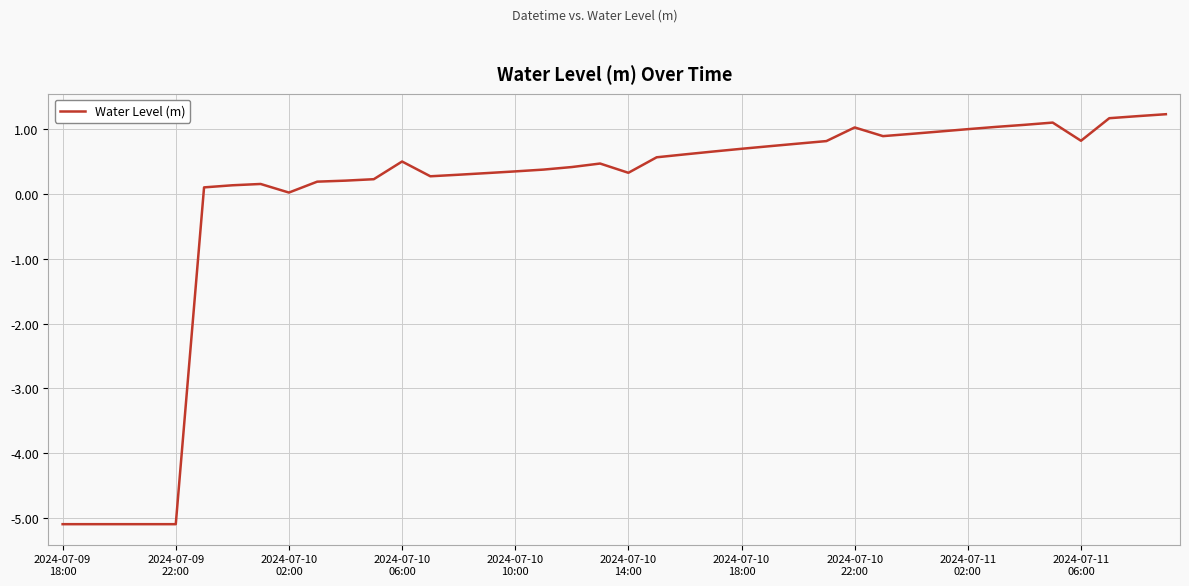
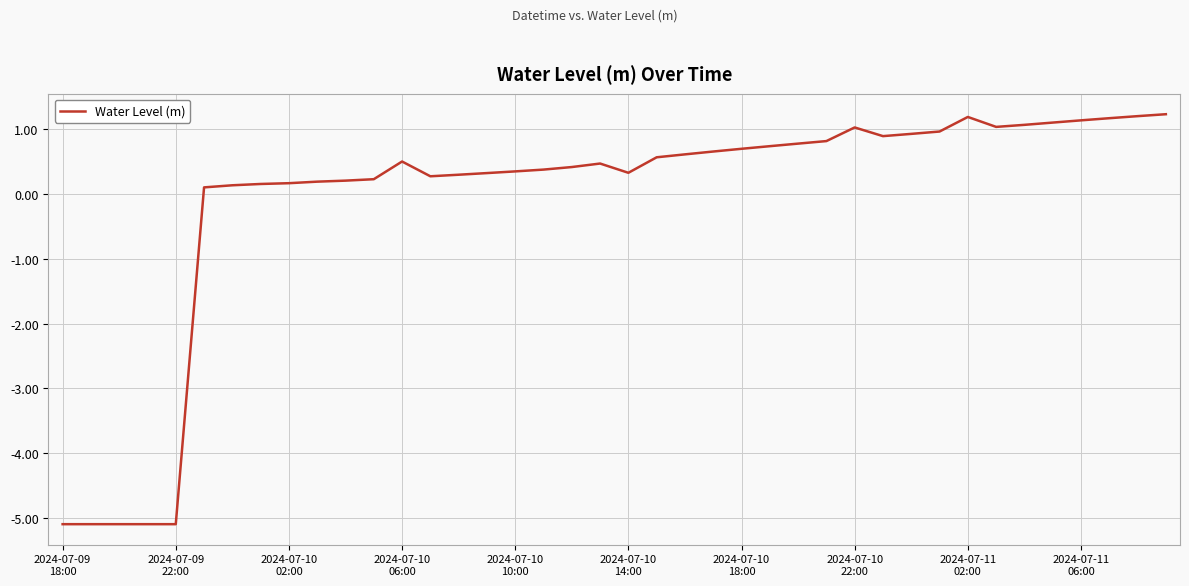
  {
    "2024-07-09 18:00": -5.1,
    "2024-07-09 22:00": -5.1,
-   "2024-07-10 02:00": 0.0,
+   "2024-07-10 02:00": 0.2,
    "2024-07-10 06:00": 0.5,
    "2024-07-10 10:00": 0.4,
    "2024-07-10 14:00": 0.3,
    "2024-07-10 18:00": 0.7,
    "2024-07-10 22:00": 1.0,
-   "2024-07-11 02:00": 1.0,
-   "2024-07-11 06:00": 0.8
+   "2024-07-11 02:00": 1.2,
+   "2024-07-11 06:00": 1.1
  }
